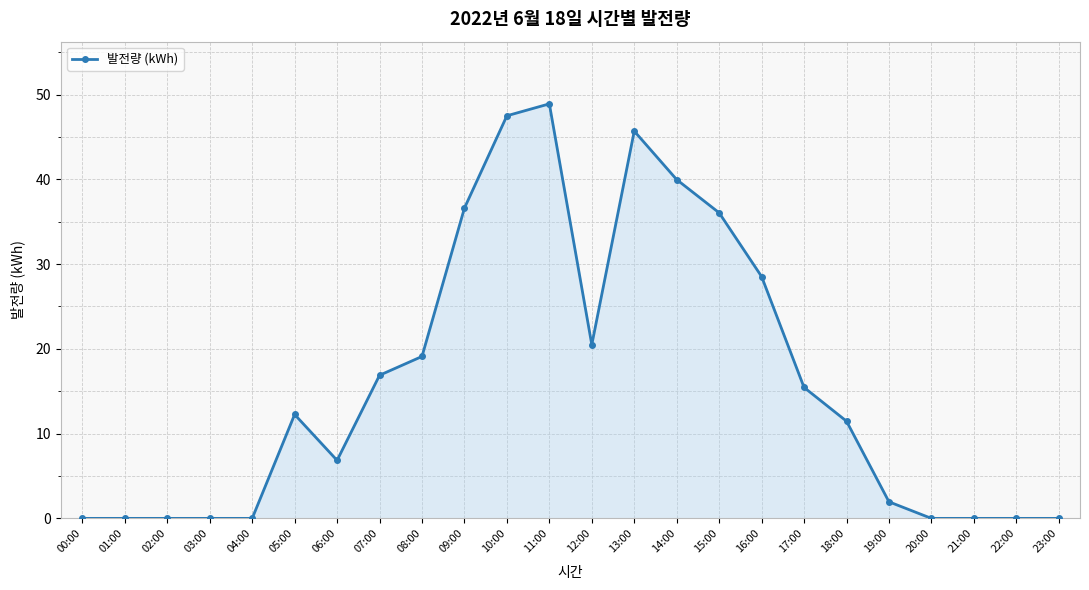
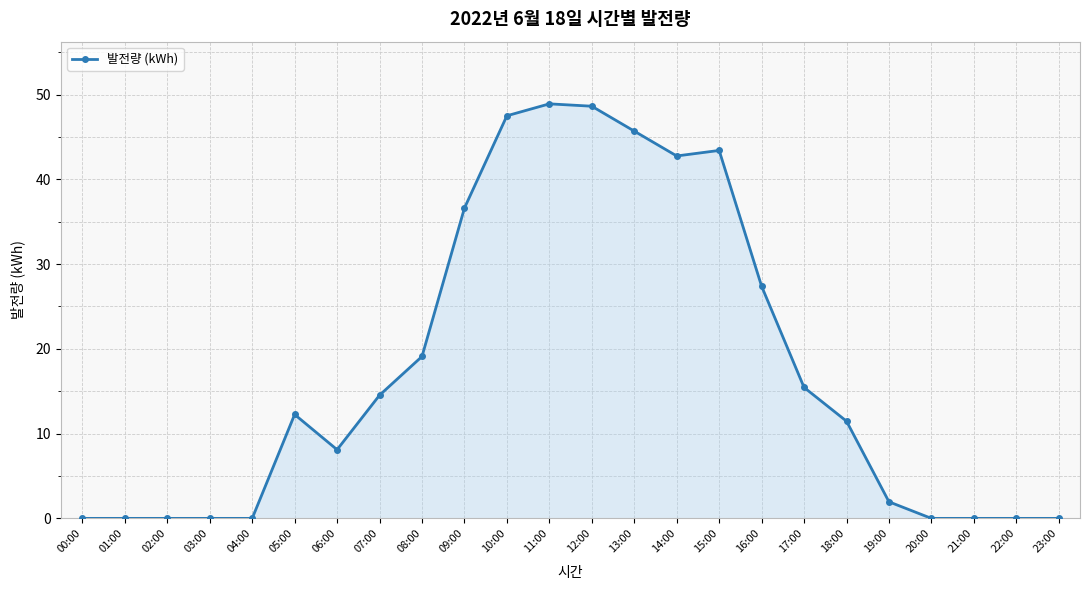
  {
    "00:00": 0,
    "01:00": 0,
    "02:00": 0,
    "03:00": 0,
    "04:00": 0,
    "05:00": 12,
-   "06:00": 7,
-   "07:00": 17,
+   "06:00": 8,
+   "07:00": 15,
    "08:00": 19,
    "09:00": 37,
    "10:00": 47,
    "11:00": 49,
-   "12:00": 20,
+   "12:00": 49,
    "13:00": 46,
-   "14:00": 40,
-   "15:00": 36,
-   "16:00": 29,
+   "14:00": 43,
+   "15:00": 43,
+   "16:00": 27,
    "17:00": 15,
    "18:00": 11,
    "19:00": 2,
    "20:00": 0,
    "21:00": 0,
    "22:00": 0,
    "23:00": 0
  }
